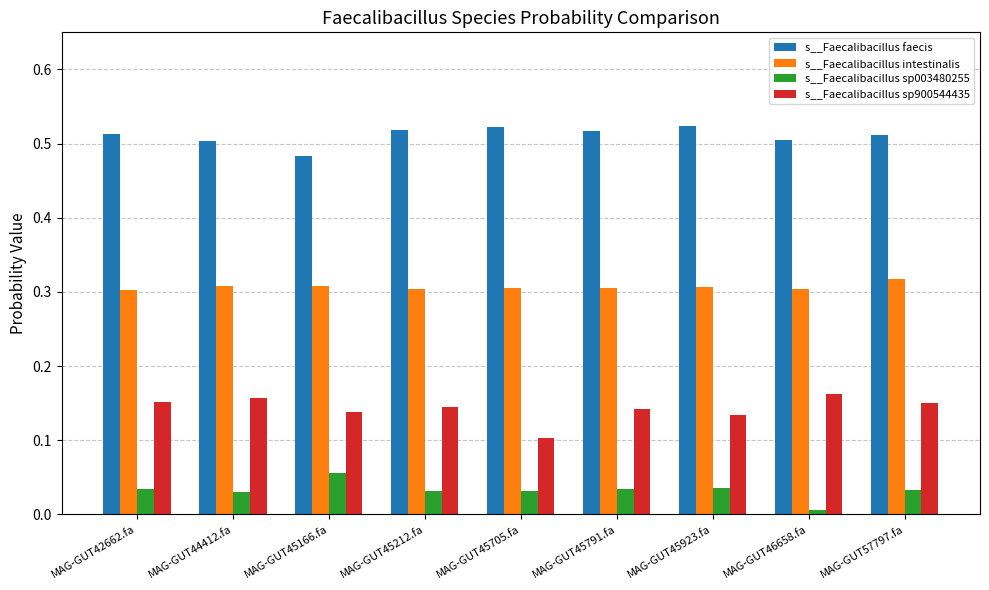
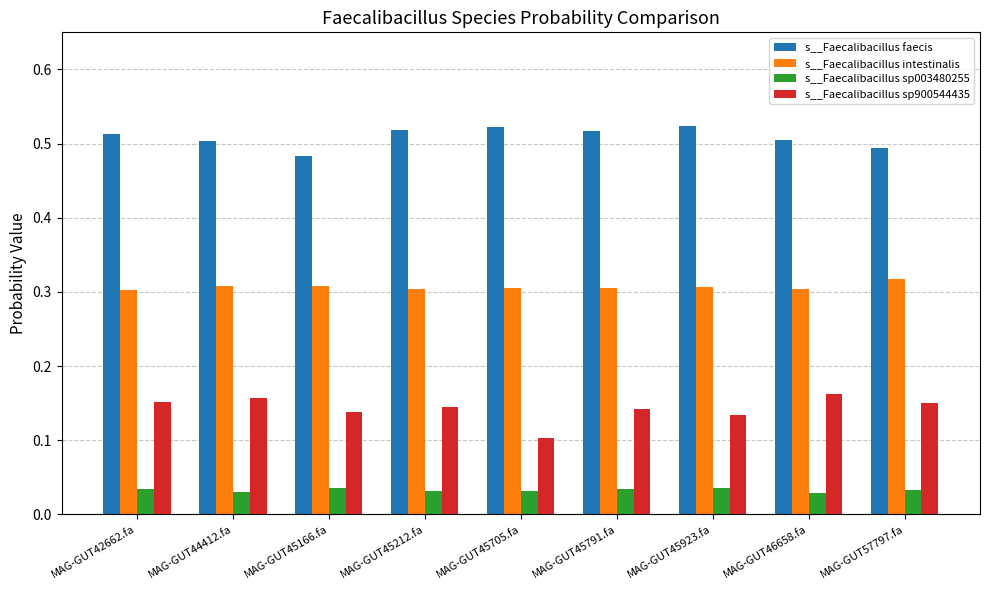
  {
    "s__Faecalibacillus faecis": {
      "MAG-GUT42662.fa": 0.51,
      "MAG-GUT44412.fa": 0.50,
      "MAG-GUT45166.fa": 0.48,
      "MAG-GUT45212.fa": 0.52,
      "MAG-GUT45705.fa": 0.52,
      "MAG-GUT45791.fa": 0.52,
      "MAG-GUT45923.fa": 0.52,
      "MAG-GUT46658.fa": 0.51,
-     "MAG-GUT57797.fa": 0.51
+     "MAG-GUT57797.fa": 0.49
    },
    "s__Faecalibacillus intestinalis": {
      "MAG-GUT42662.fa": 0.30,
      "MAG-GUT44412.fa": 0.31,
      "MAG-GUT45166.fa": 0.31,
      "MAG-GUT45212.fa": 0.30,
      "MAG-GUT45705.fa": 0.31,
      "MAG-GUT45791.fa": 0.31,
      "MAG-GUT45923.fa": 0.31,
      "MAG-GUT46658.fa": 0.30,
      "MAG-GUT57797.fa": 0.32
    },
    "s__Faecalibacillus sp003480255": {
      "MAG-GUT42662.fa": 0.03,
      "MAG-GUT44412.fa": 0.03,
-     "MAG-GUT45166.fa": 0.06,
+     "MAG-GUT45166.fa": 0.04,
      "MAG-GUT45212.fa": 0.03,
      "MAG-GUT45705.fa": 0.03,
      "MAG-GUT45791.fa": 0.04,
      "MAG-GUT45923.fa": 0.04,
-     "MAG-GUT46658.fa": 0.01,
+     "MAG-GUT46658.fa": 0.03,
      "MAG-GUT57797.fa": 0.03
    },
    "s__Faecalibacillus sp900544435": {
      "MAG-GUT42662.fa": 0.15,
      "MAG-GUT44412.fa": 0.16,
      "MAG-GUT45166.fa": 0.14,
      "MAG-GUT45212.fa": 0.15,
      "MAG-GUT45705.fa": 0.10,
      "MAG-GUT45791.fa": 0.14,
      "MAG-GUT45923.fa": 0.13,
      "MAG-GUT46658.fa": 0.16,
      "MAG-GUT57797.fa": 0.15
    }
  }
